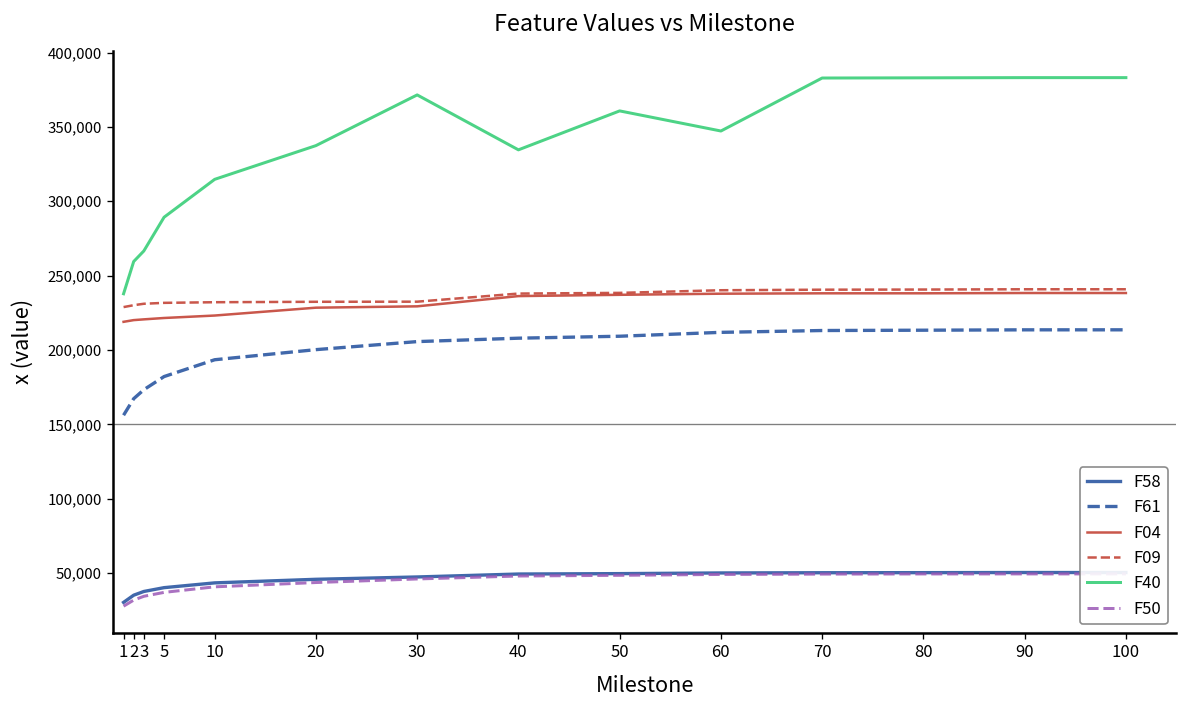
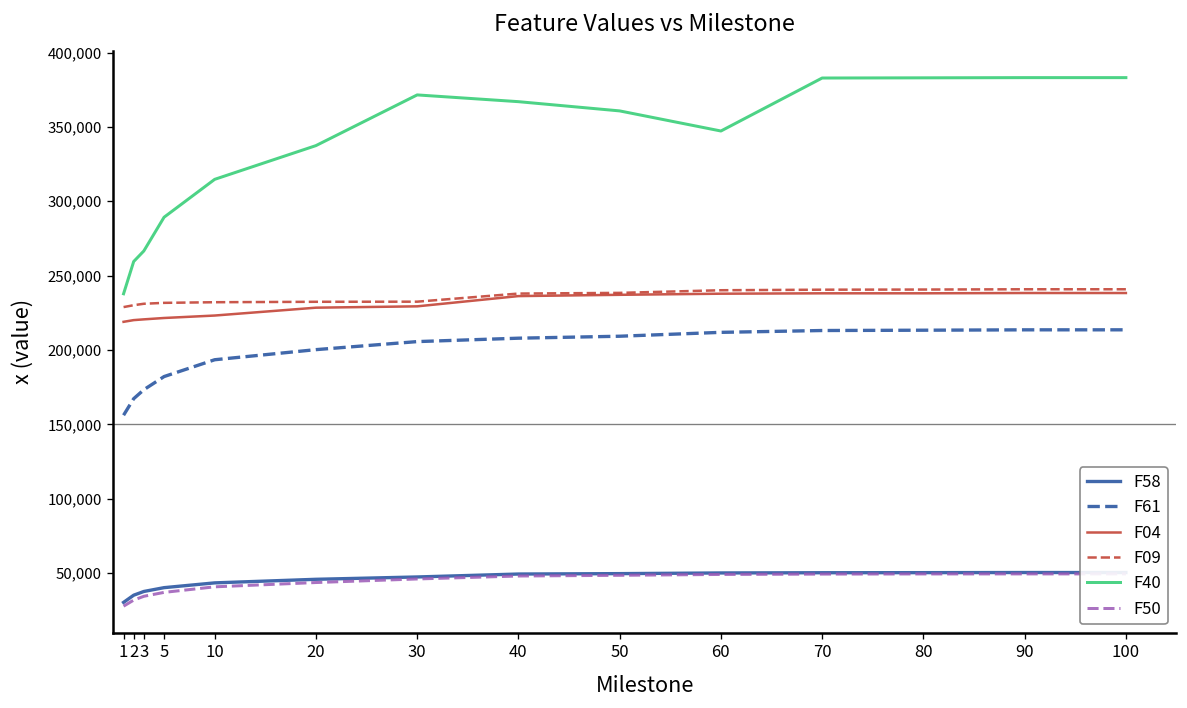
  {
    "F40": {
      "1": "238,000",
      "2": "259,000",
      "3": "267,000",
      "5": "289,000",
      "10": "315,000",
      "20": "337,000",
      "30": "372,000",
-     "40": "335,000",
+     "40": "367,000",
      "50": "361,000",
      "60": "347,000",
      "70": "383,000",
      "80": "383,000",
      "90": "383,000",
      "100": "383,000"
    },
    "F50": {
      "1": "28,000",
      "2": "32,000",
      "3": "34,000",
      "5": "37,000",
      "10": "41,000",
      "20": "44,000"
    }
  }
